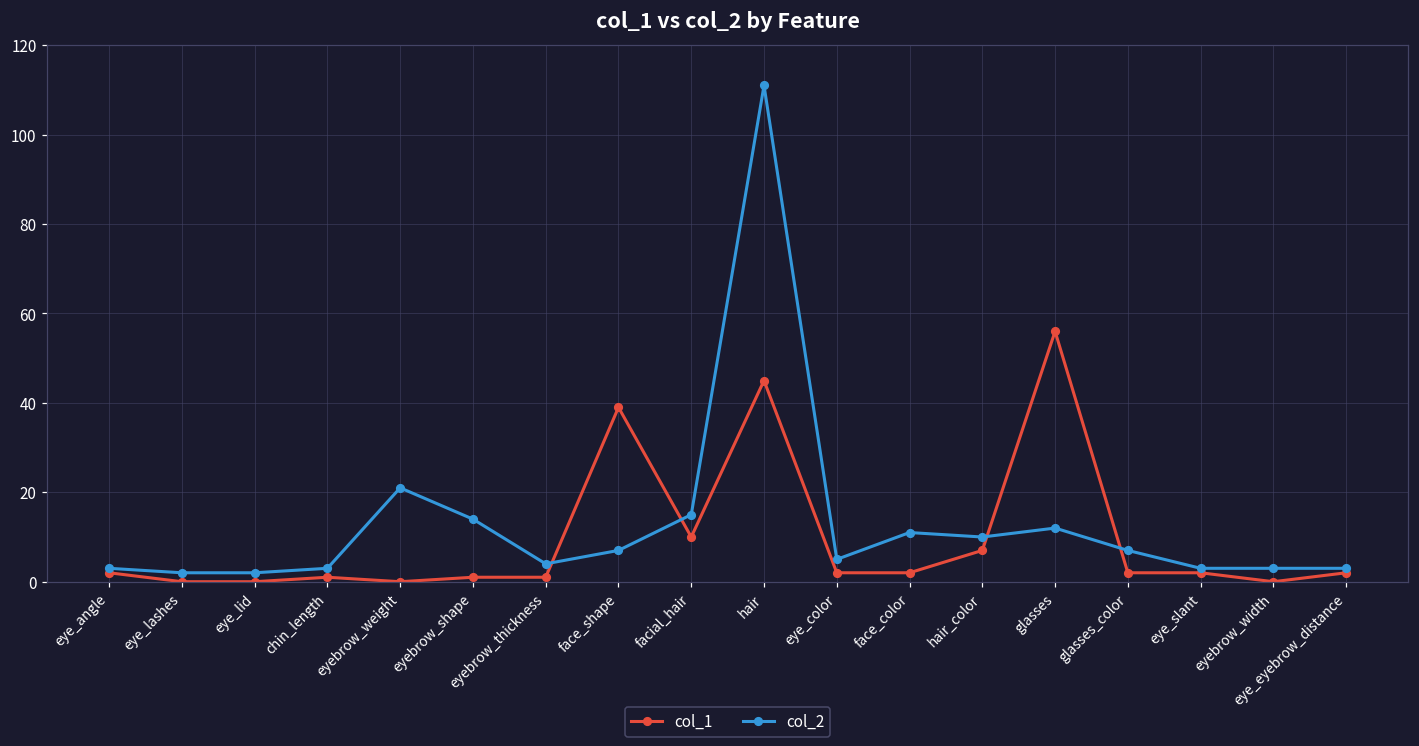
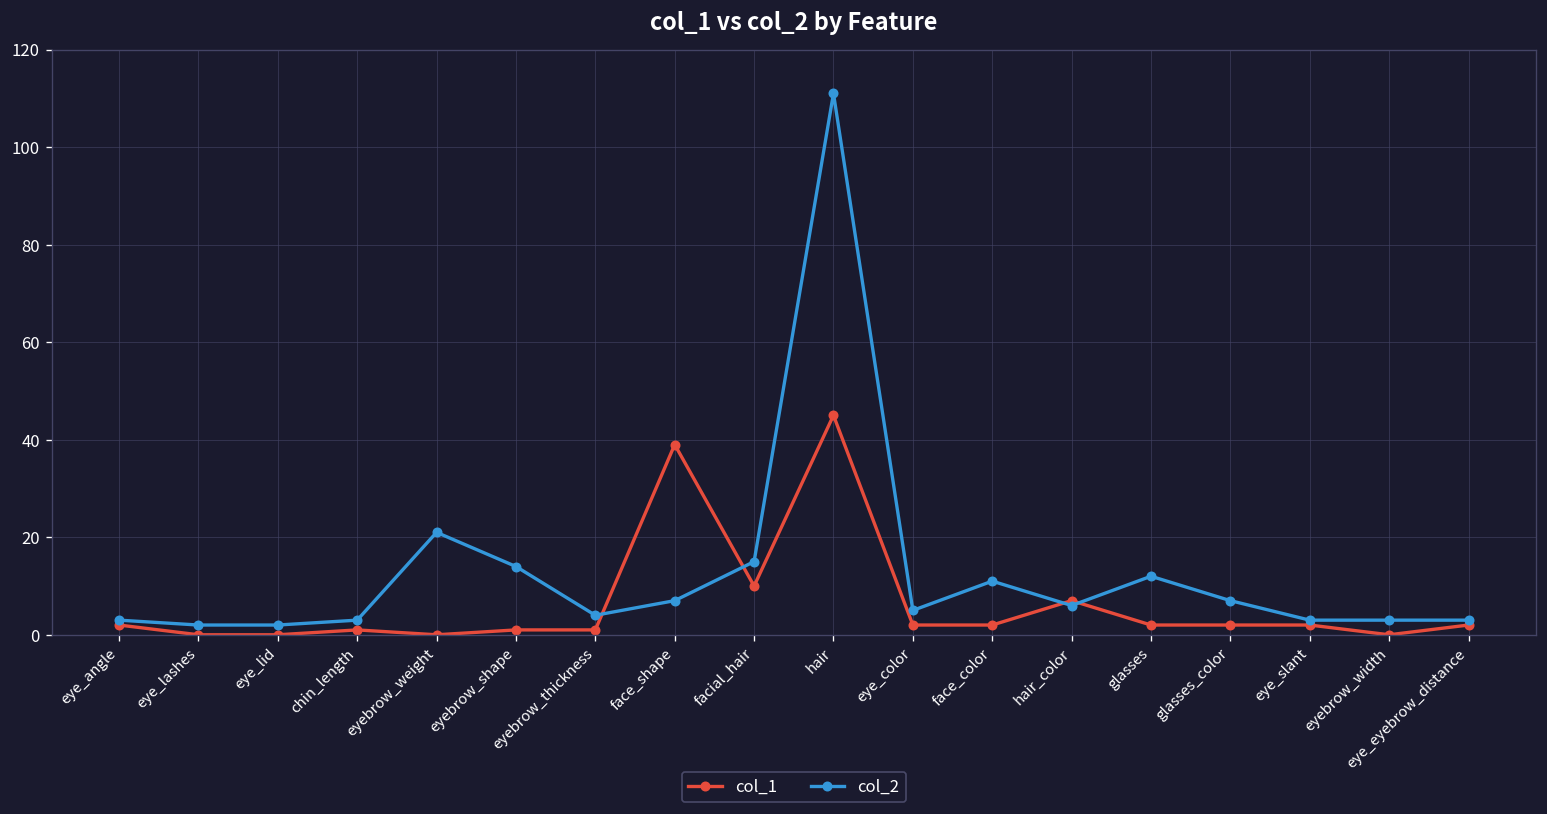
  {
    "col_1": {
      "eye_angle": 2,
      "eye_lashes": 0,
      "eye_lid": 0,
      "chin_length": 1,
      "eyebrow_weight": 0,
      "eyebrow_shape": 1,
      "eyebrow_thickness": 1,
      "face_shape": 39,
      "facial_hair": 10,
      "hair": 45,
      "eye_color": 2,
      "face_color": 2,
      "hair_color": 7,
-     "glasses": 56,
+     "glasses": 2,
      "glasses_color": 2,
      "eye_slant": 2,
      "eyebrow_width": 0,
      "eye_eyebrow_distance": 2
    },
    "col_2": {
      "eye_angle": 3,
      "eye_lashes": 2,
      "eye_lid": 2,
      "chin_length": 3,
      "eyebrow_weight": 21,
      "eyebrow_shape": 14,
      "eyebrow_thickness": 4,
      "face_shape": 7,
      "facial_hair": 15,
      "hair": 111,
      "eye_color": 5,
      "face_color": 11,
-     "hair_color": 10,
+     "hair_color": 6,
      "glasses": 12,
      "glasses_color": 7,
      "eye_slant": 3,
      "eyebrow_width": 3,
      "eye_eyebrow_distance": 3
    }
  }
